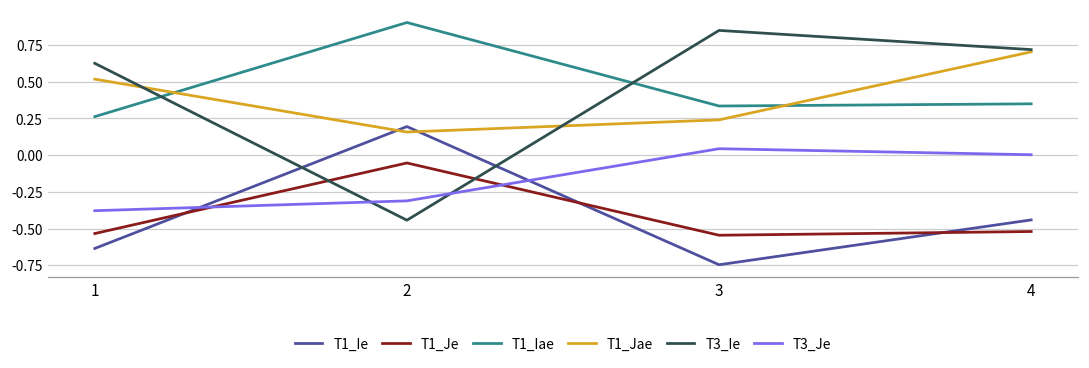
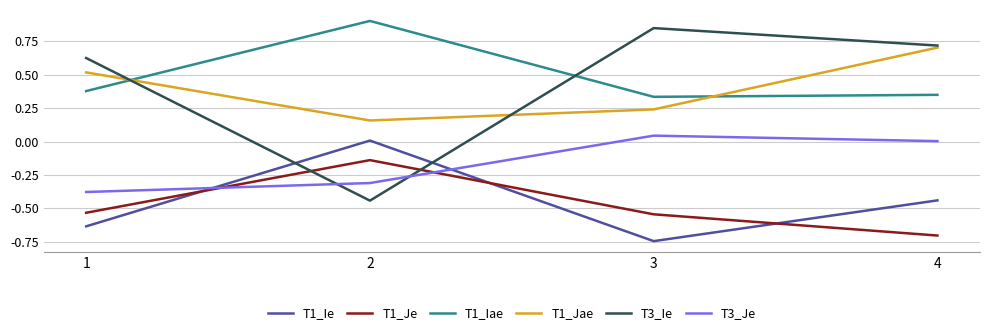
  {
    "T1_Ie": {
      "1": -0.63,
-     "2": 0.19,
+     "2": 0.01,
      "3": -0.75,
      "4": -0.44
    },
    "T1_Je": {
      "1": -0.53,
-     "2": -0.05,
+     "2": -0.14,
      "3": -0.54,
-     "4": -0.52
+     "4": -0.70
    },
    "T1_Iae": {
-     "1": 0.26,
+     "1": 0.38,
      "2": 0.90,
      "3": 0.33,
      "4": 0.35
    },
    "T1_Jae": {
      "1": 0.52,
      "2": 0.16,
      "3": 0.24
    },
    "T3_Ie": {
      "1": 0.63,
      "2": -0.44,
      "3": 0.85
    },
    "T3_Je": {
      "1": -0.38,
      "2": -0.31,
      "3": 0.04,
      "4": 0.00
    }
  }
